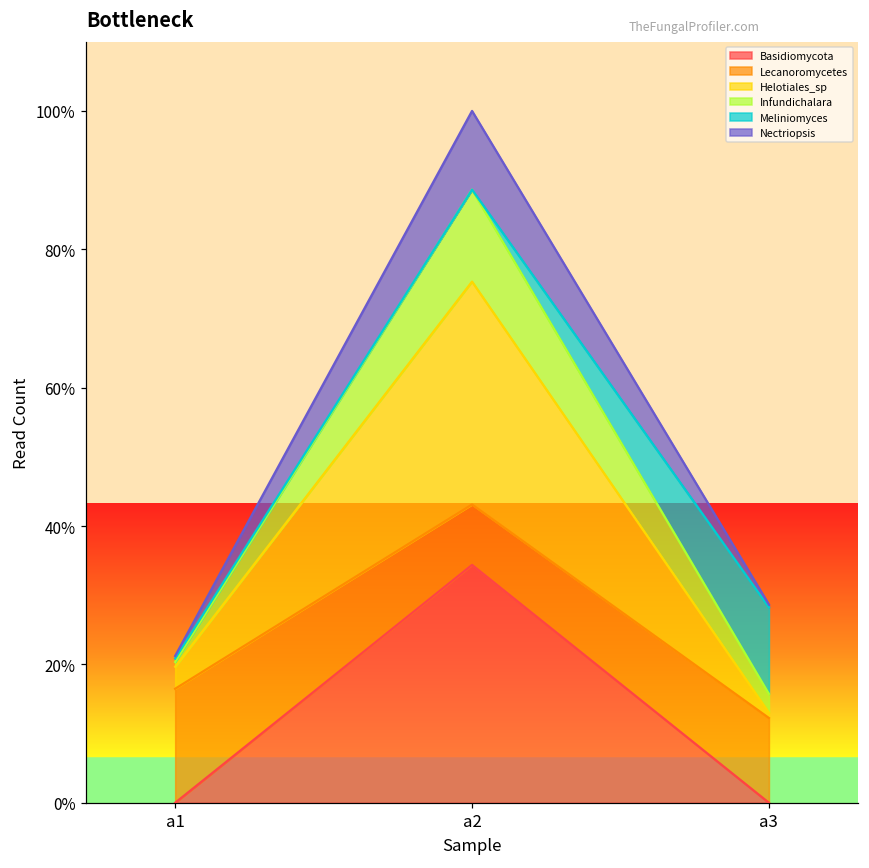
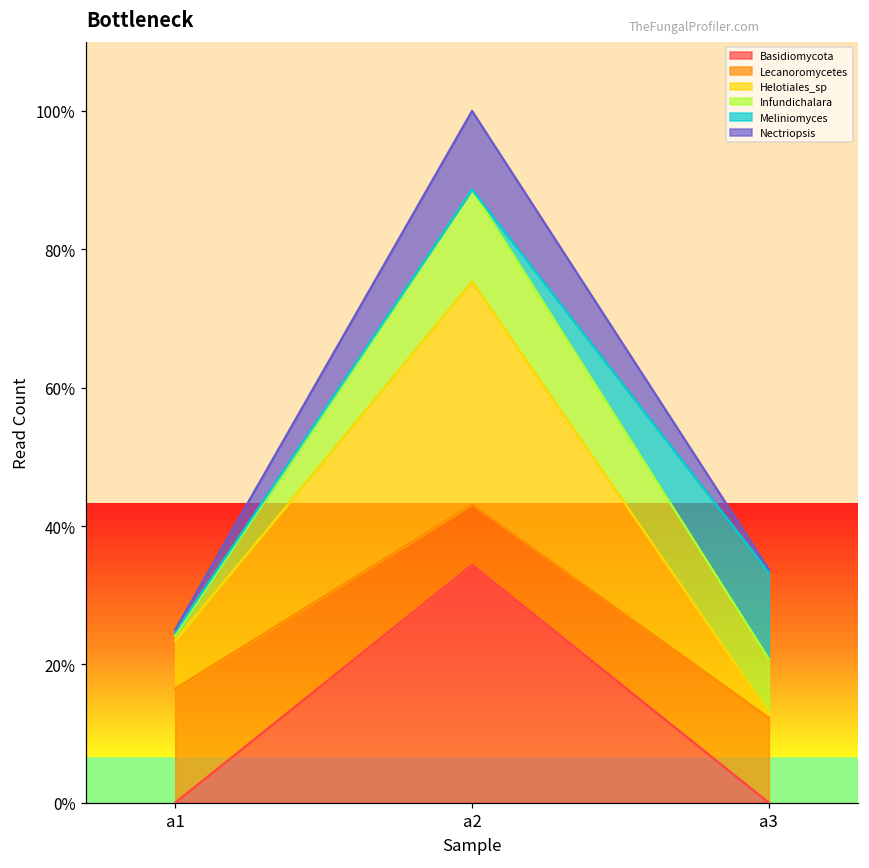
  {
    "Basidiomycota": {
      "a1": "0%",
      "a2": "34%",
      "a3": "0%"
    },
    "Lecanoromycetes": {
      "a1": "16%",
      "a2": "9%",
      "a3": "12%"
    },
    "Helotiales_sp": {
-     "a1": "3%",
+     "a1": "7%",
      "a2": "32%",
      "a3": "1%"
    },
    "Infundichalara": {
      "a1": "1%",
-     "a3": "3%"
+     "a3": "8%"
    },
    "Meliniomyces": {
      "a3": "13%"
    },
    "Nectriopsis": {
      "a2": "11%",
      "a3": "0%"
    }
  }
